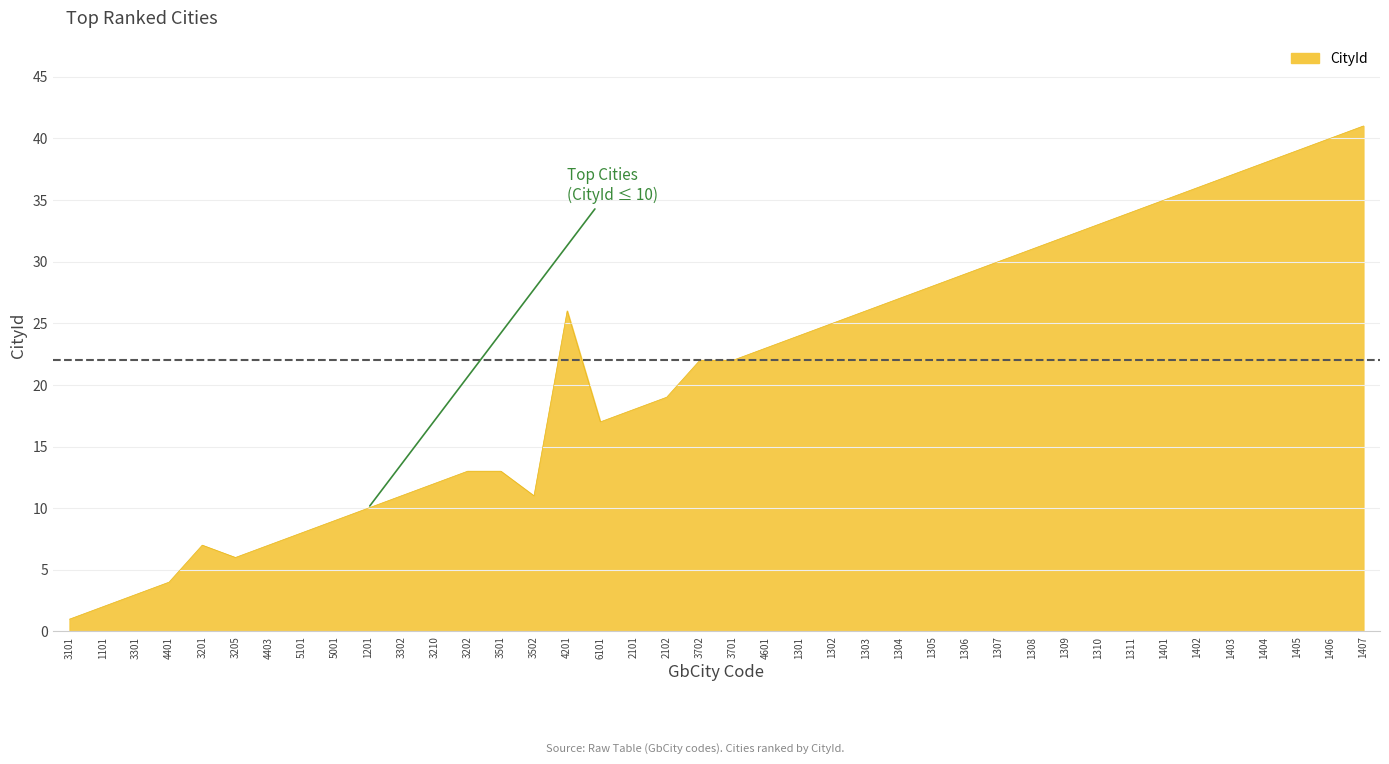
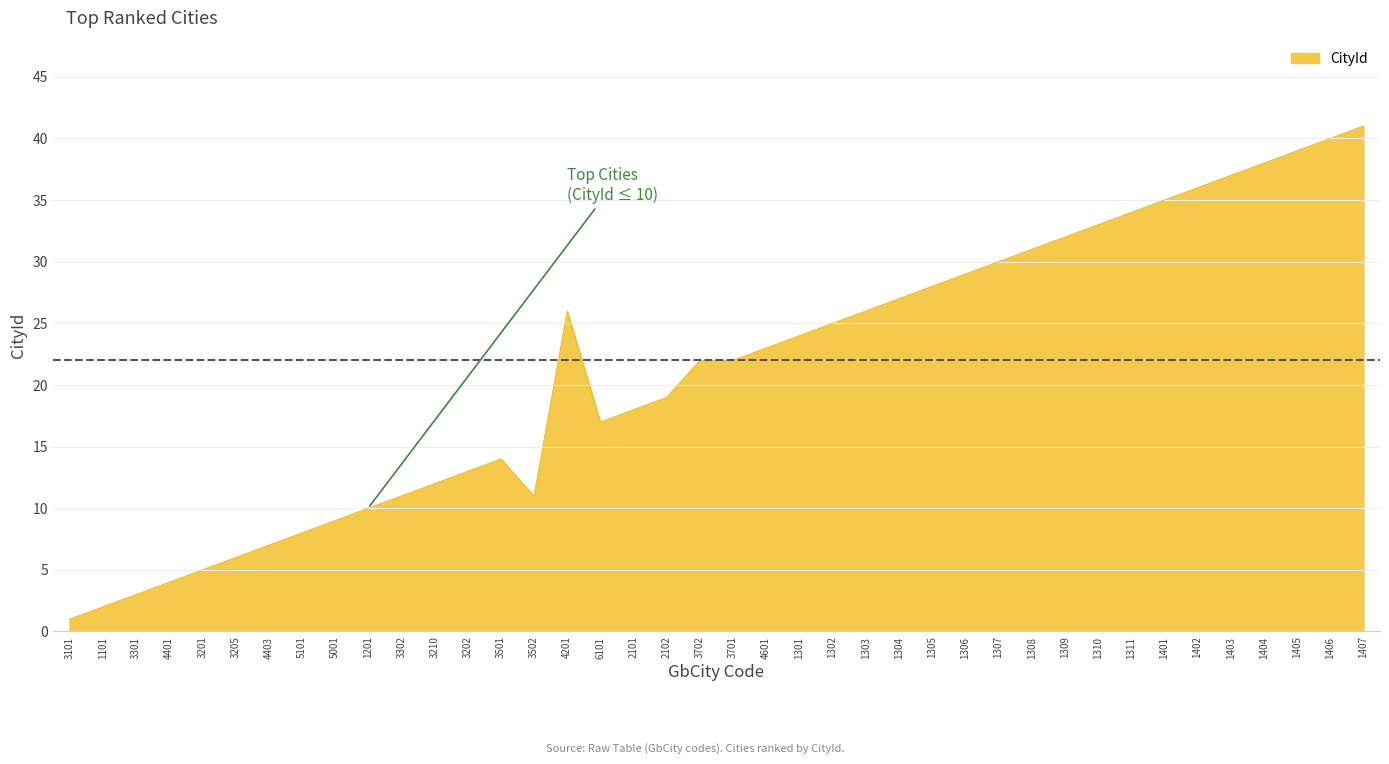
  {
    "3101": 1,
    "1101": 2,
    "3301": 3,
    "4401": 4,
-   "3201": 7,
+   "3201": 5,
    "3205": 6,
    "4403": 7,
    "5101": 8,
    "5001": 9,
    "1201": 10,
-   "3501": 13,
+   "3501": 14,
    "2102": 19,
    "3702": 22,
    "3701": 22,
    "4601": 23,
    "1301": 24,
    "1302": 25,
    "1303": 26,
    "1304": 27,
    "1305": 28,
    "1306": 29,
    "1307": 30,
    "1308": 31,
    "1309": 32,
    "1310": 33,
    "1311": 34,
    "1401": 35,
    "1402": 36,
    "1403": 37,
    "1404": 38,
    "1405": 39,
    "1406": 40,
    "1407": 41
  }
